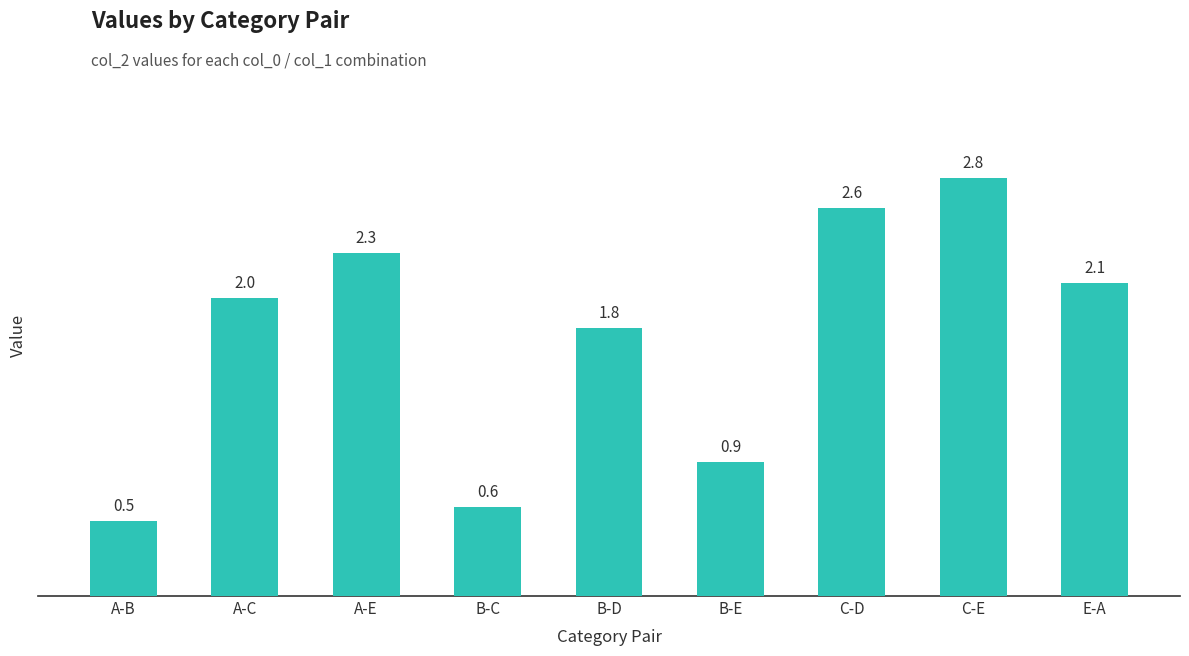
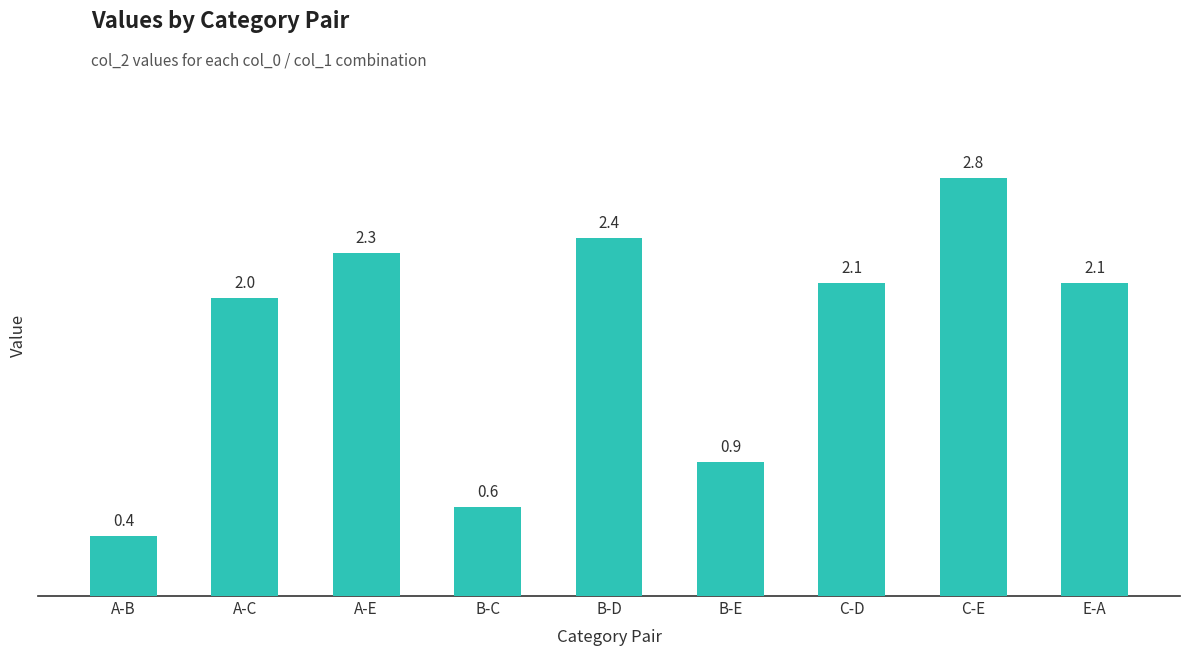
  {
-   "A-B": 0.5,
+   "A-B": 0.4,
    "A-C": 2.0,
    "A-E": 2.3,
    "B-C": 0.6,
-   "B-D": 1.8,
+   "B-D": 2.4,
    "B-E": 0.9,
-   "C-D": 2.6,
+   "C-D": 2.1,
    "C-E": 2.8,
    "E-A": 2.1
  }
